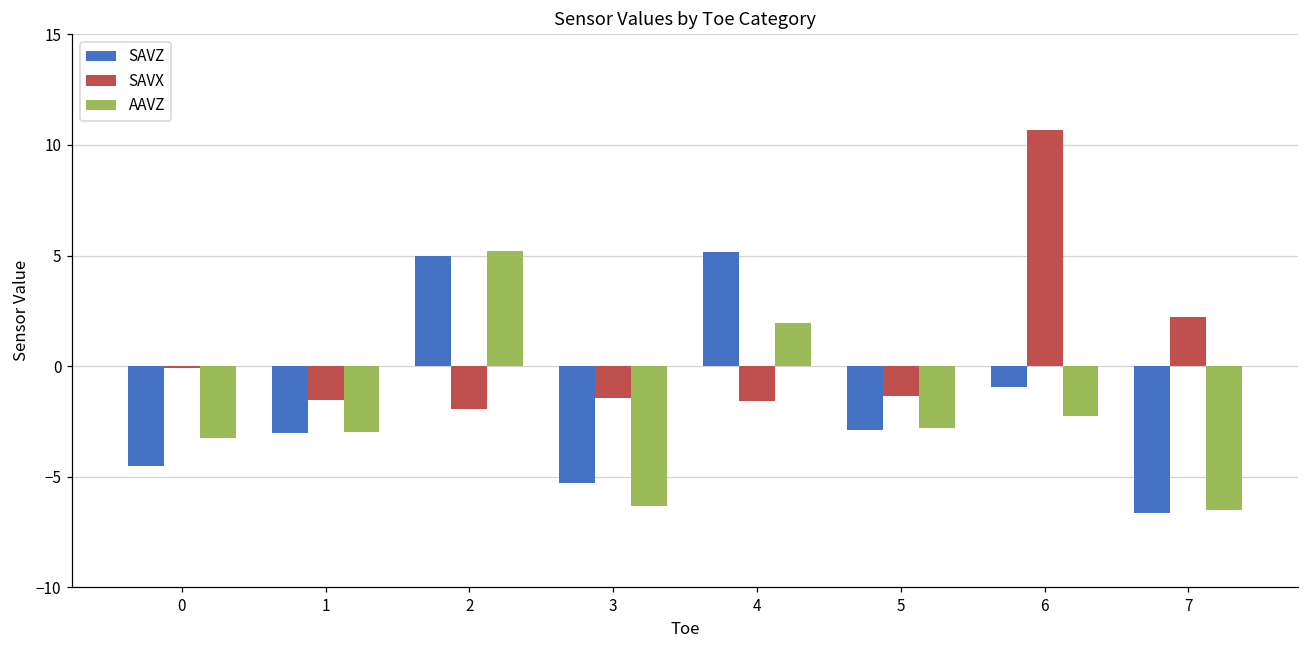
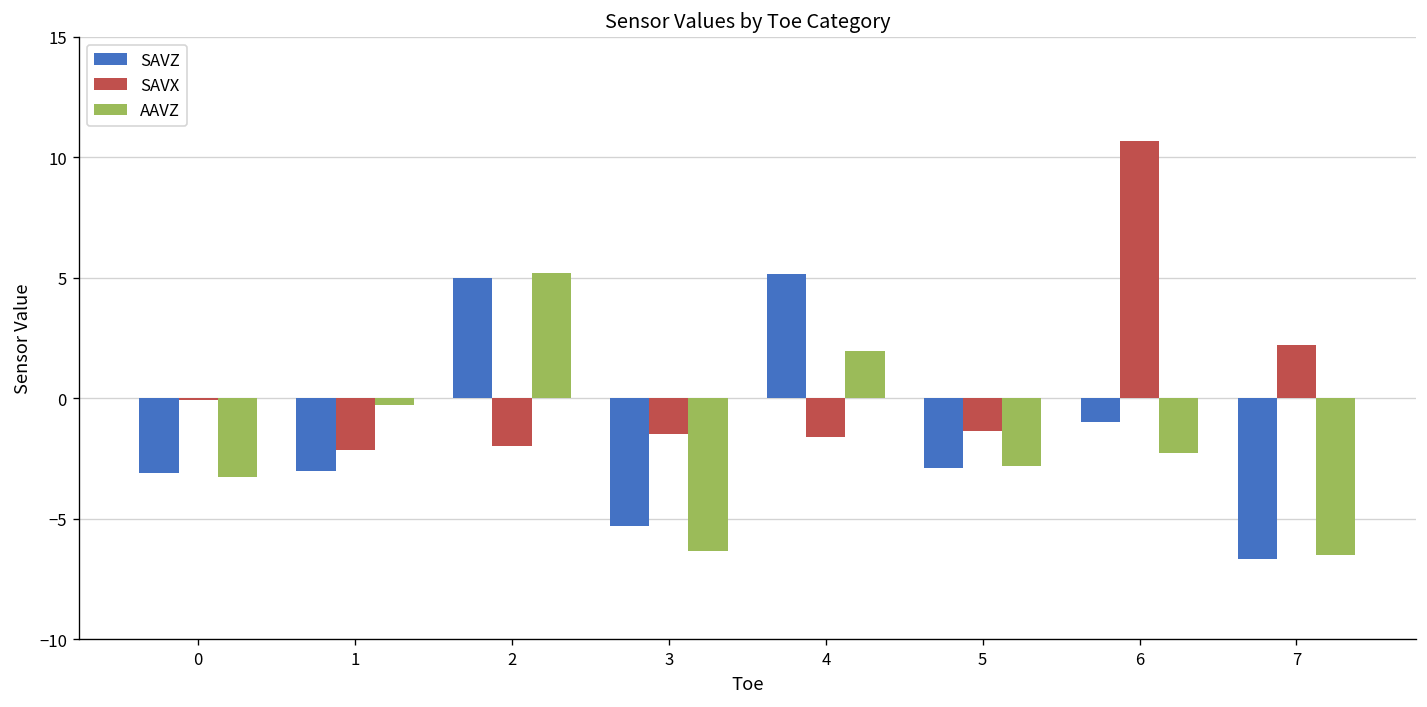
  {
    "SAVZ": {
-     "0": -4.5,
+     "0": -3.1,
      "1": -3.0,
      "2": 5.0,
      "3": -5.3,
      "4": 5.2,
      "5": -2.9,
      "6": -1.0,
      "7": -6.7
    },
    "SAVX": {
-     "1": -1.5,
+     "1": -2.1,
      "2": -2.0,
      "3": -1.5,
      "4": -1.6,
      "5": -1.3,
      "6": 10.7,
      "7": 2.2
    },
    "AAVZ": {
      "0": -3.3,
-     "1": -3.0,
+     "1": -0.3,
      "2": 5.2,
      "3": -6.3,
      "4": 1.9,
      "5": -2.8,
      "6": -2.3,
      "7": -6.5
    }
  }
